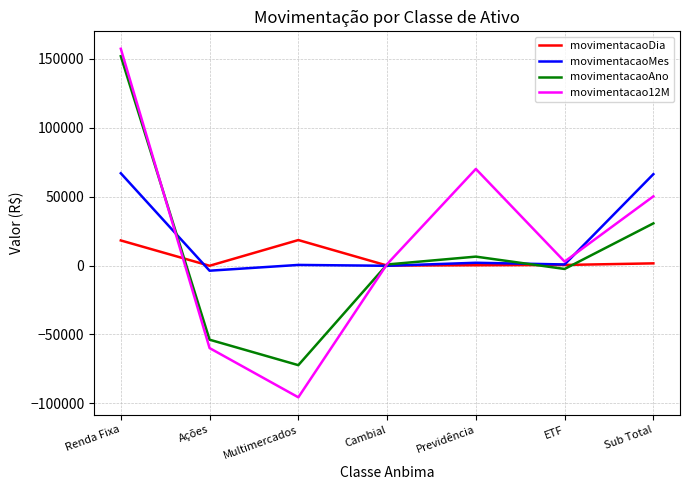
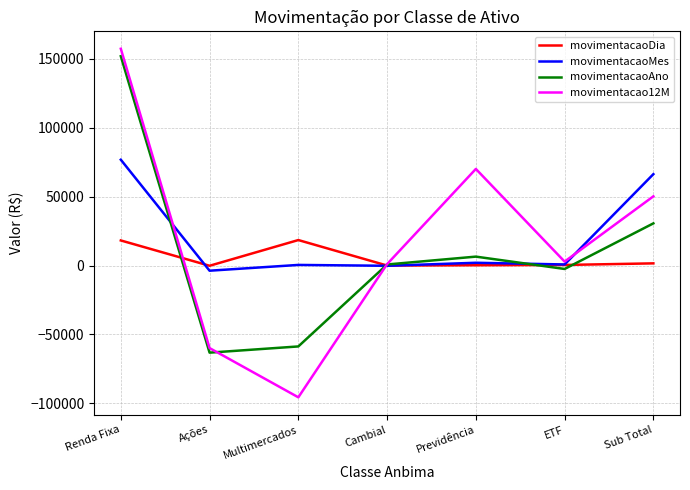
  {
    "movimentacaoDia": {
      "Renda Fixa": 18000,
      "Ações": 0,
      "Multimercados": 19000,
      "Sub Total": 2000
    },
    "movimentacaoMes": {
-     "Renda Fixa": 67000,
+     "Renda Fixa": 77000,
      "Ações": -4000,
      "Multimercados": 0,
      "Sub Total": 66000
    },
    "movimentacaoAno": {
      "Renda Fixa": 152000,
-     "Ações": -54000,
-     "Multimercados": -72000,
+     "Ações": -63000,
+     "Multimercados": -59000,
      "Previdência": 6000,
      "ETF": -2000,
      "Sub Total": 31000
    },
    "movimentacao12M": {
      "Renda Fixa": 157000,
      "Ações": -60000,
      "Multimercados": -96000,
      "Previdência": 70000,
      "ETF": 3000,
      "Sub Total": 50000
    }
  }
